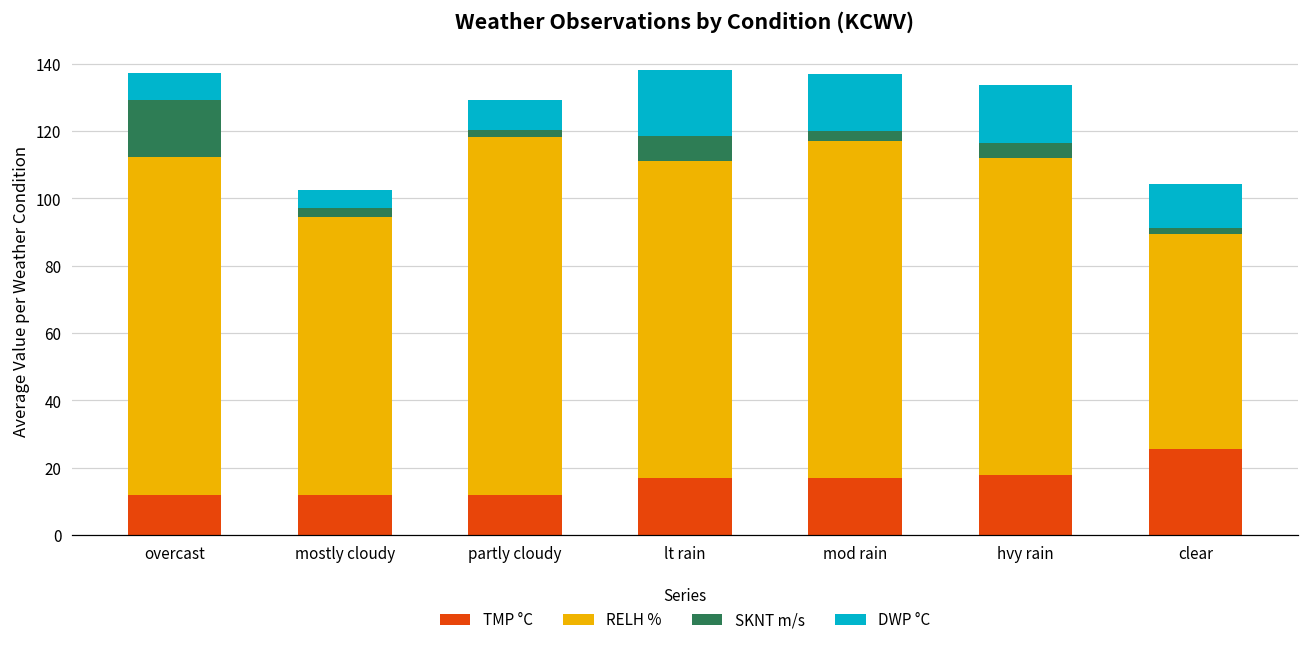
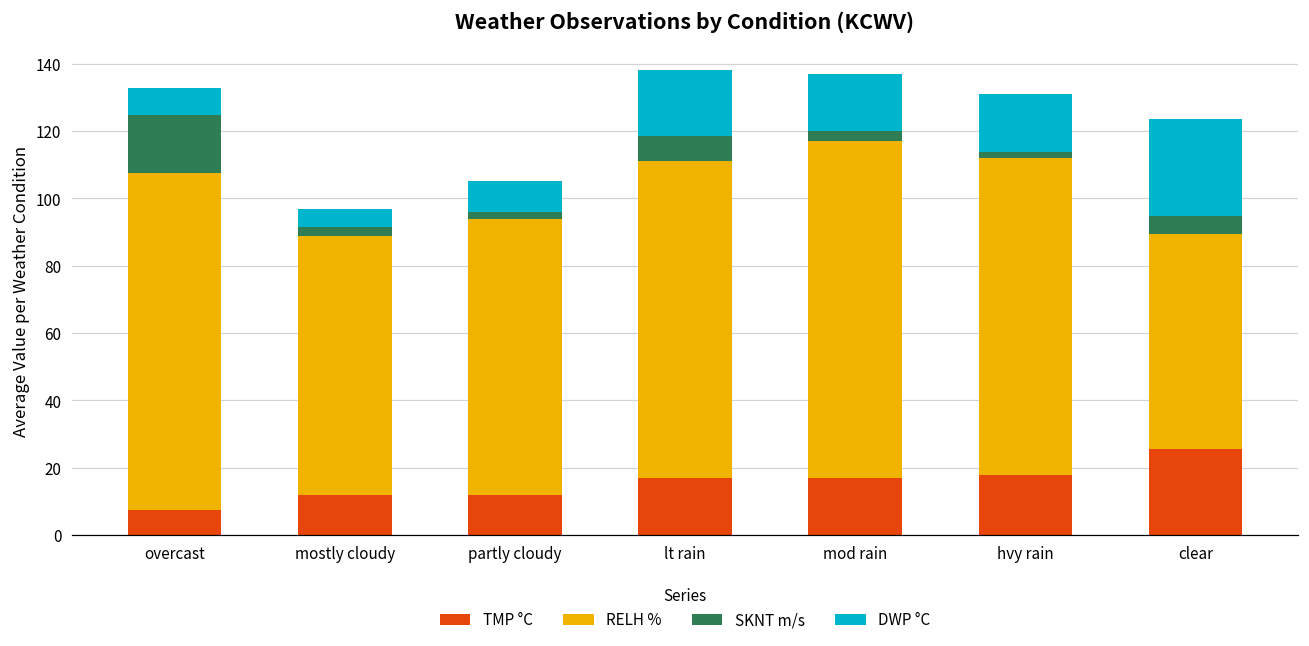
  {
    "TMP °C": {
-     "overcast": 12,
+     "overcast": 7,
      "mostly cloudy": 12,
      "partly cloudy": 12,
      "lt rain": 17,
      "mod rain": 17,
      "hvy rain": 18,
      "clear": 26
    },
    "RELH %": {
      "overcast": 100,
-     "mostly cloudy": 83,
-     "partly cloudy": 106,
+     "mostly cloudy": 77,
+     "partly cloudy": 82,
      "lt rain": 94,
      "mod rain": 100,
      "hvy rain": 94,
      "clear": 64
    },
    "SKNT m/s": {
      "overcast": 17,
      "mostly cloudy": 3,
      "partly cloudy": 2,
      "lt rain": 8,
      "mod rain": 3,
-     "hvy rain": 5,
-     "clear": 2
+     "hvy rain": 2,
+     "clear": 5
    },
    "DWP °C": {
      "overcast": 8,
      "mostly cloudy": 5,
      "partly cloudy": 9,
      "lt rain": 20,
      "mod rain": 17,
      "hvy rain": 17,
-     "clear": 13
+     "clear": 29
    }
  }
